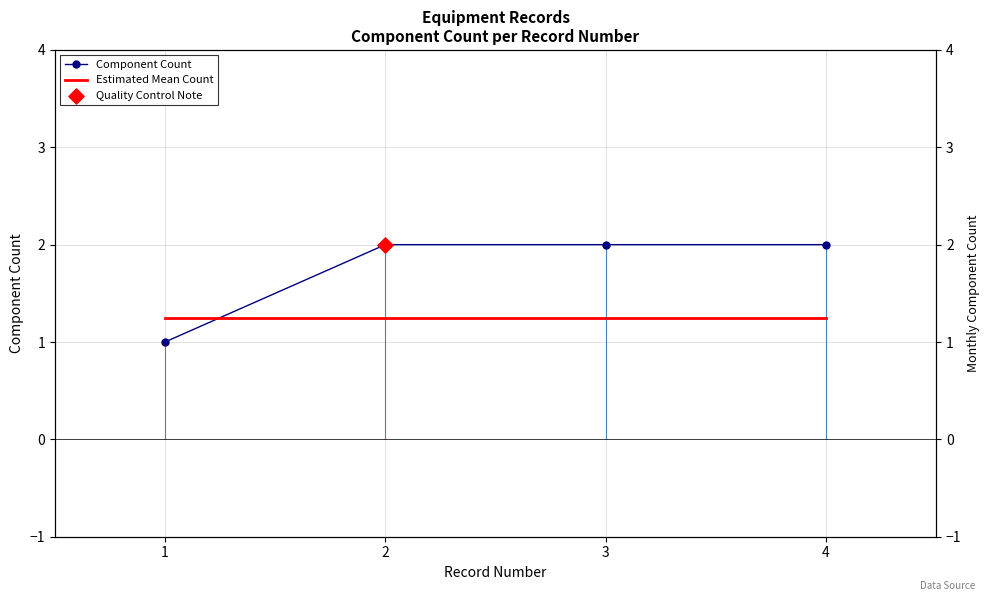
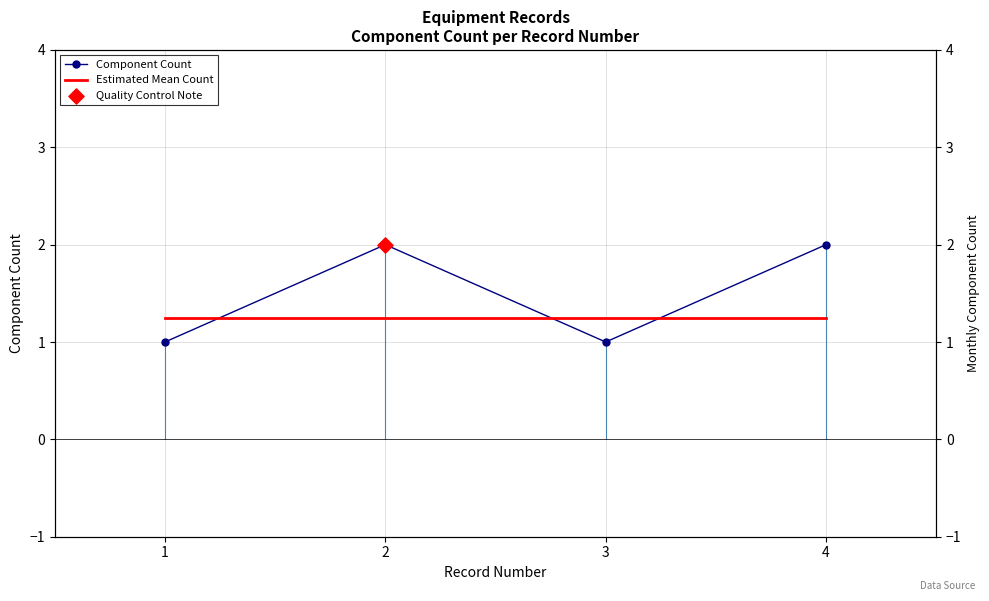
  {
    "Component Count": {
-     "3": 2
+     "3": 1
    }
  }
